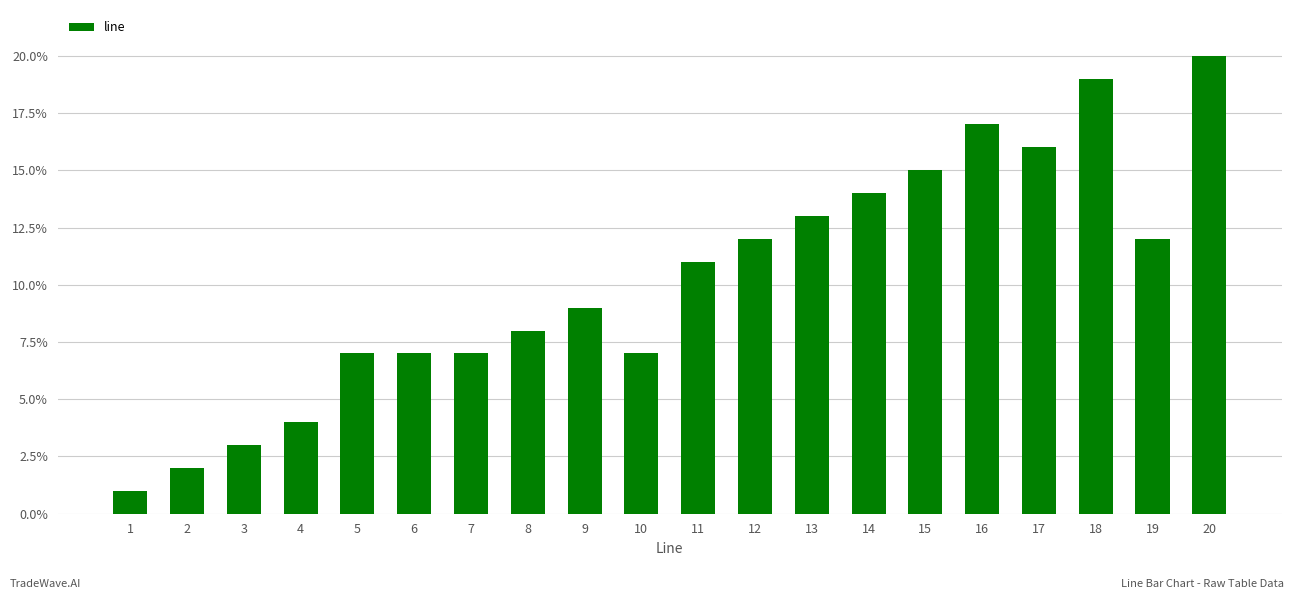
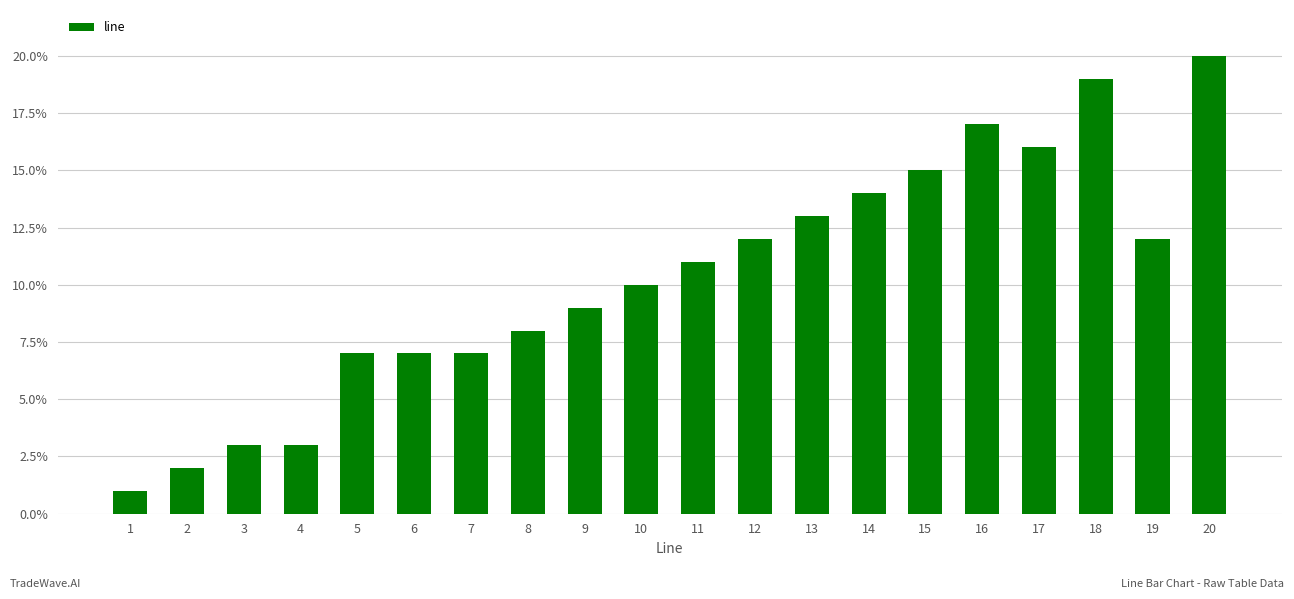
  {
    "1": "1%",
    "2": "2%",
    "3": "3%",
-   "4": "4%",
+   "4": "3%",
    "5": "7%",
    "6": "7%",
    "7": "7%",
    "8": "8%",
    "9": "9%",
-   "10": "7%",
+   "10": "10%",
    "11": "11%",
    "12": "12%",
    "13": "13%",
    "14": "14%",
    "15": "15%",
    "16": "17%",
    "17": "16%",
    "18": "19%",
    "19": "12%",
    "20": "20%"
  }
